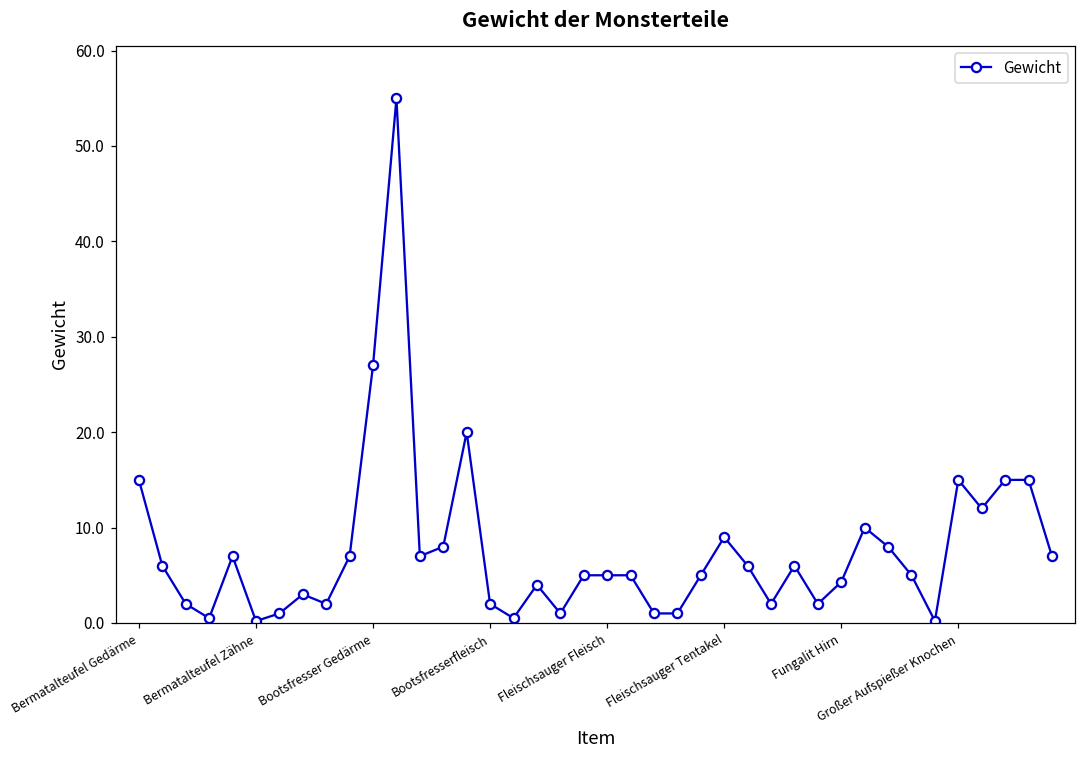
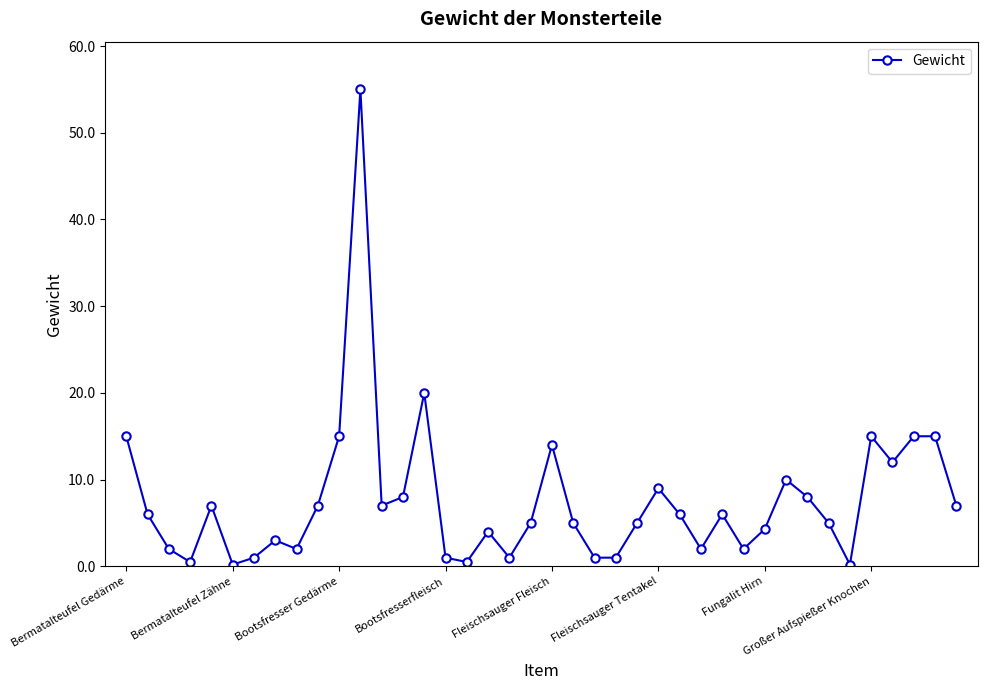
  {
    "Bermatalteufel Gedärme": 15,
    "Bermatalteufel Zähne": 0,
-   "Bootsfresser Gedärme": 27,
-   "Bootsfresserfleisch": 2,
-   "Fleischsauger Fleisch": 5,
+   "Bootsfresser Gedärme": 15,
+   "Bootsfresserfleisch": 1,
+   "Fleischsauger Fleisch": 14,
    "Fleischsauger Tentakel": 9,
    "Fungalit Hirn": 4,
    "Großer Aufspießer Knochen": 15
  }
